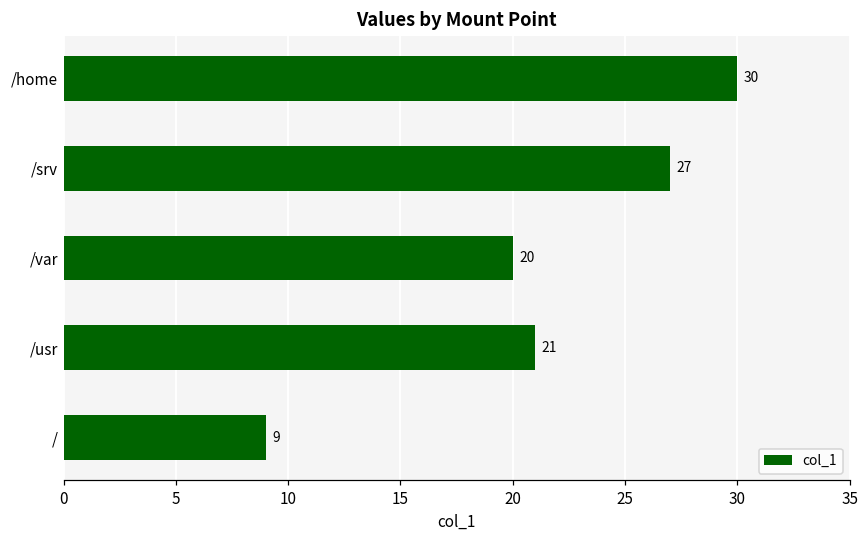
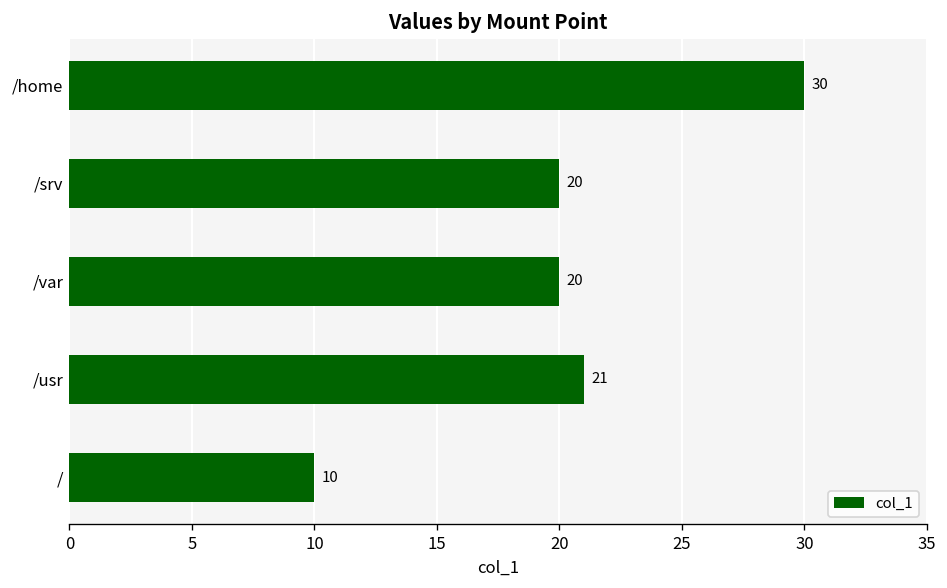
  {
    "/home": 30,
-   "/srv": 27,
+   "/srv": 20,
    "/var": 20,
    "/usr": 21,
-   "/": 9
+   "/": 10
  }
